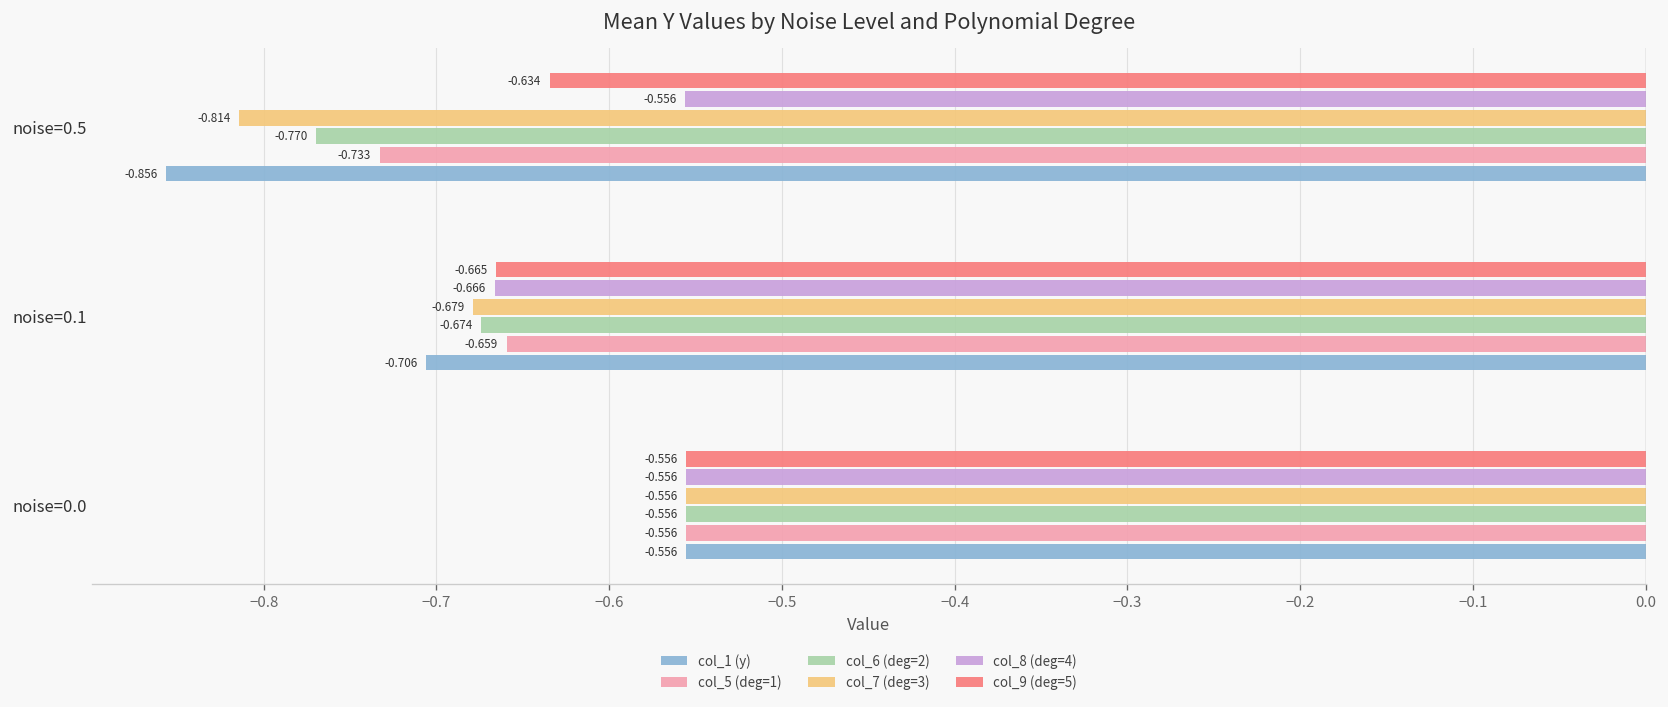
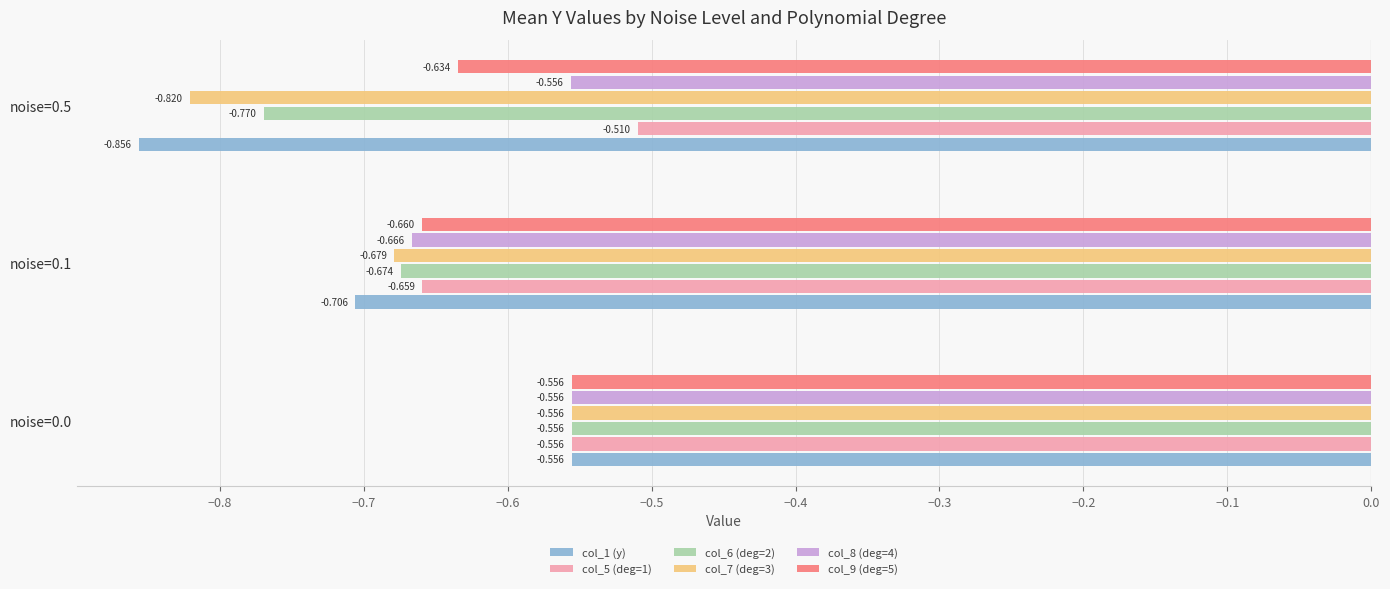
  {
    "col_1 (y)": {
      "noise=0.5": -0.856,
      "noise=0.1": -0.706,
      "noise=0.0": -0.556
    },
    "col_5 (deg=1)": {
-     "noise=0.5": -0.733,
+     "noise=0.5": -0.510,
      "noise=0.1": -0.659,
      "noise=0.0": -0.556
    },
    "col_6 (deg=2)": {
      "noise=0.5": -0.770,
      "noise=0.1": -0.674,
      "noise=0.0": -0.556
    },
    "col_7 (deg=3)": {
-     "noise=0.5": -0.814,
+     "noise=0.5": -0.820,
      "noise=0.1": -0.679,
      "noise=0.0": -0.556
    },
    "col_8 (deg=4)": {
      "noise=0.5": -0.556,
      "noise=0.1": -0.666,
      "noise=0.0": -0.556
    },
    "col_9 (deg=5)": {
      "noise=0.5": -0.634,
-     "noise=0.1": -0.665,
+     "noise=0.1": -0.660,
      "noise=0.0": -0.556
    }
  }
